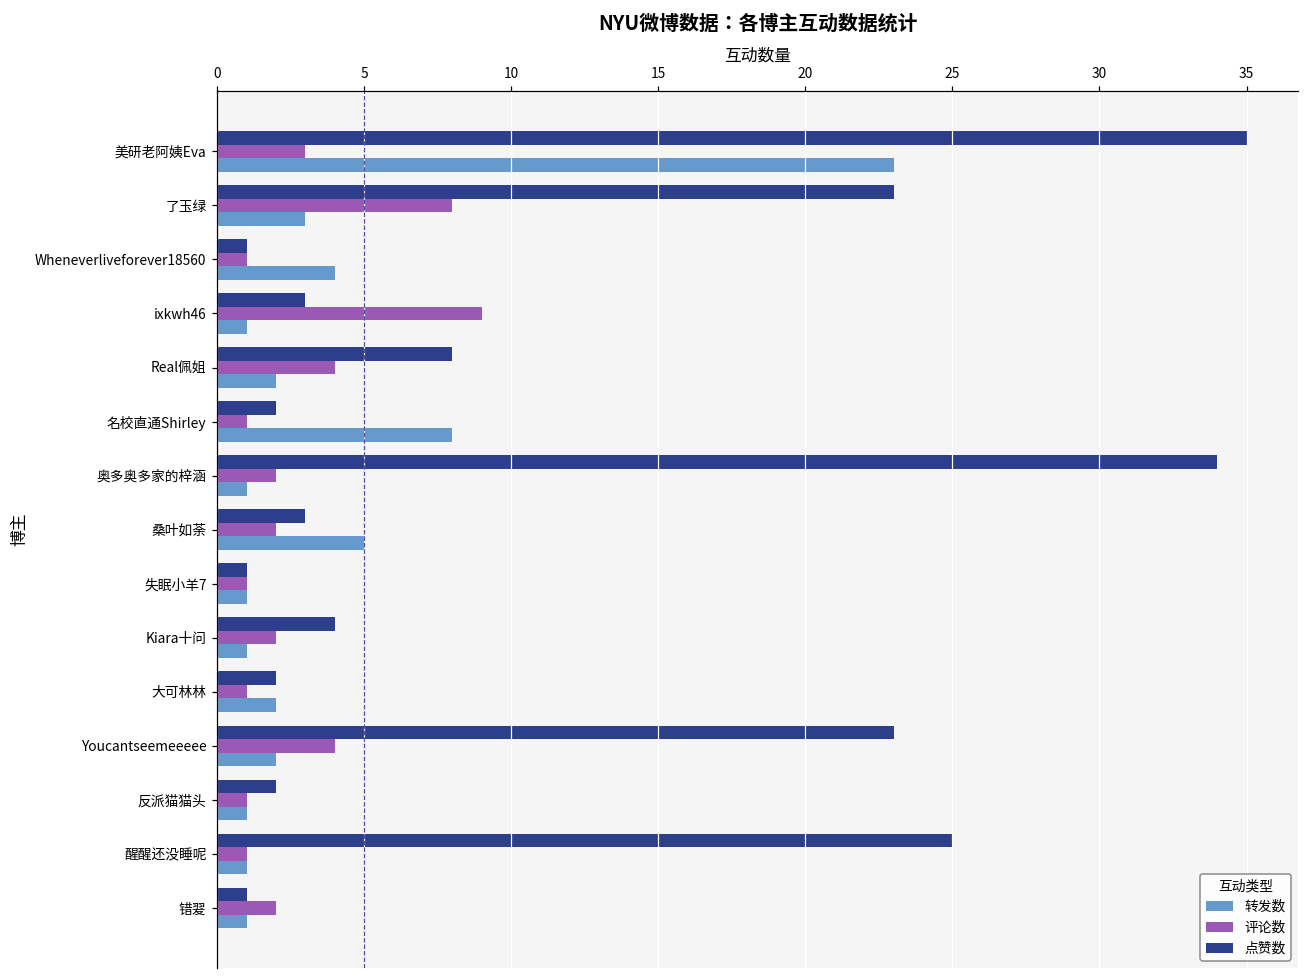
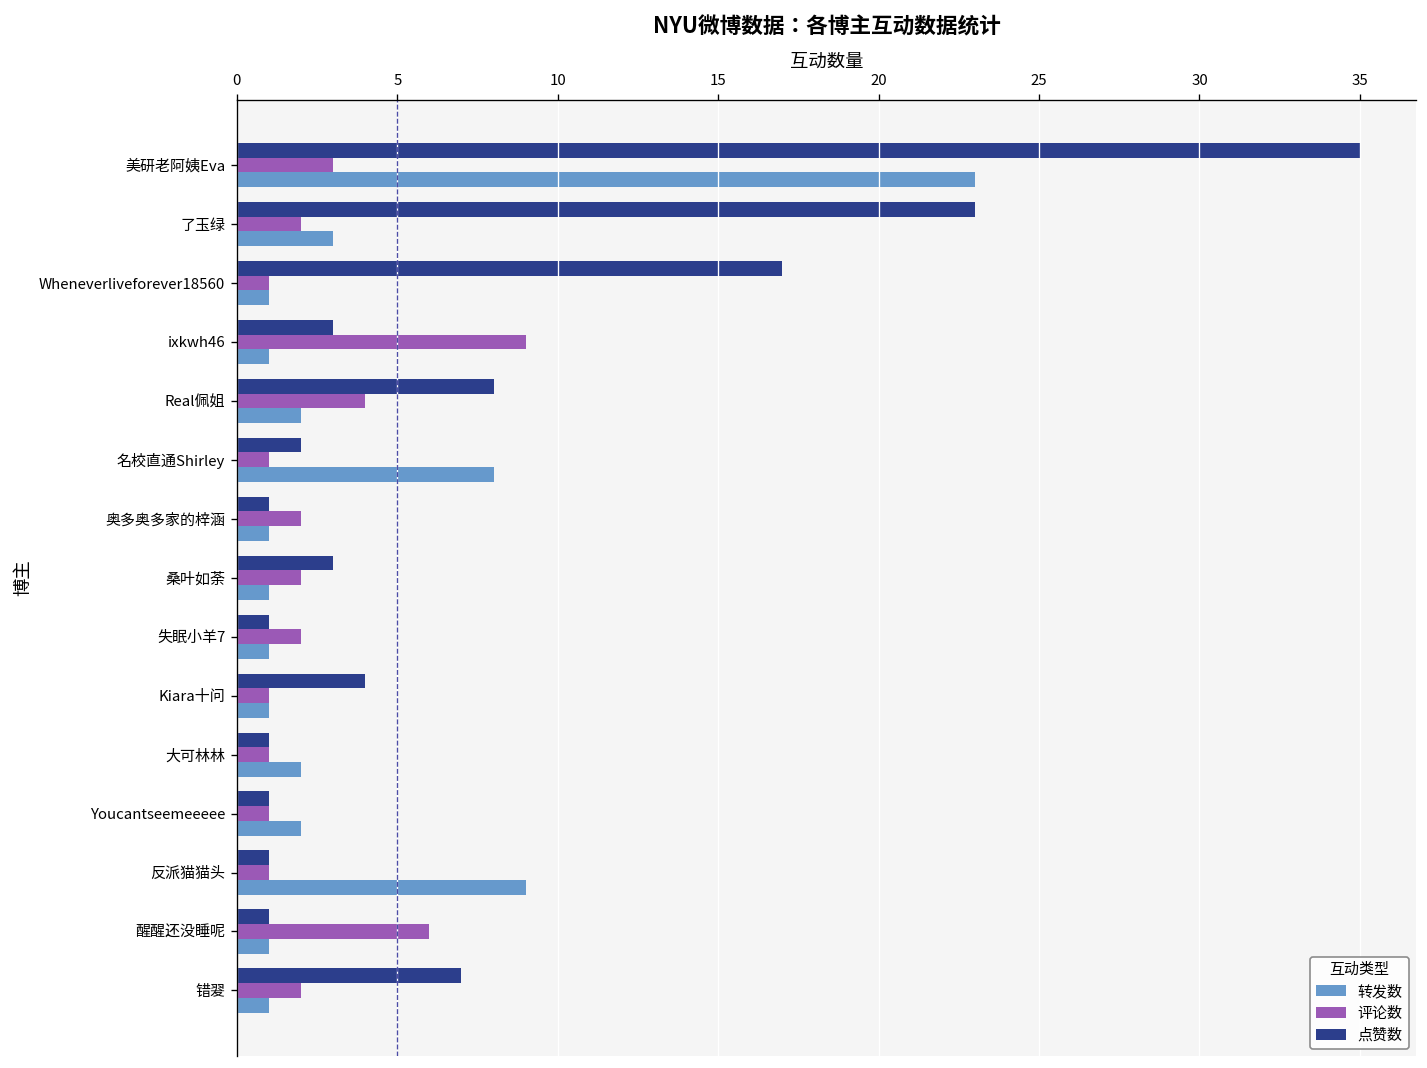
  {
    "转发数": {
      "美研老阿姨Eva": 23,
      "了玉绿": 3,
-     "Wheneverliveforever18560": 4,
+     "Wheneverliveforever18560": 1,
      "ixkwh46": 1,
      "Real佩姐": 2,
      "名校直通Shirley": 8,
      "奥多奥多家的梓涵": 1,
-     "桑叶如荼": 5,
+     "桑叶如荼": 1,
      "失眠小羊7": 1,
      "Kiara十问": 1,
      "大可林林": 2,
      "Youcantseemeeeee": 2,
-     "反派猫猫头": 1,
+     "反派猫猫头": 9,
      "醒醒还没睡呢": 1,
      "错翇": 1
    },
    "评论数": {
      "美研老阿姨Eva": 3,
-     "了玉绿": 8,
+     "了玉绿": 2,
      "Wheneverliveforever18560": 1,
      "ixkwh46": 9,
      "Real佩姐": 4,
      "名校直通Shirley": 1,
      "奥多奥多家的梓涵": 2,
      "桑叶如荼": 2,
-     "失眠小羊7": 1,
-     "Kiara十问": 2,
+     "失眠小羊7": 2,
+     "Kiara十问": 1,
      "大可林林": 1,
-     "Youcantseemeeeee": 4,
+     "Youcantseemeeeee": 1,
      "反派猫猫头": 1,
-     "醒醒还没睡呢": 1,
+     "醒醒还没睡呢": 6,
      "错翇": 2
    },
    "点赞数": {
      "美研老阿姨Eva": 35,
      "了玉绿": 23,
-     "Wheneverliveforever18560": 1,
+     "Wheneverliveforever18560": 17,
      "ixkwh46": 3,
      "Real佩姐": 8,
      "名校直通Shirley": 2,
-     "奥多奥多家的梓涵": 34,
+     "奥多奥多家的梓涵": 1,
      "桑叶如荼": 3,
      "失眠小羊7": 1,
      "Kiara十问": 4,
-     "大可林林": 2,
-     "Youcantseemeeeee": 23,
-     "反派猫猫头": 2,
-     "醒醒还没睡呢": 25,
-     "错翇": 1
+     "大可林林": 1,
+     "Youcantseemeeeee": 1,
+     "反派猫猫头": 1,
+     "醒醒还没睡呢": 1,
+     "错翇": 7
    }
  }
